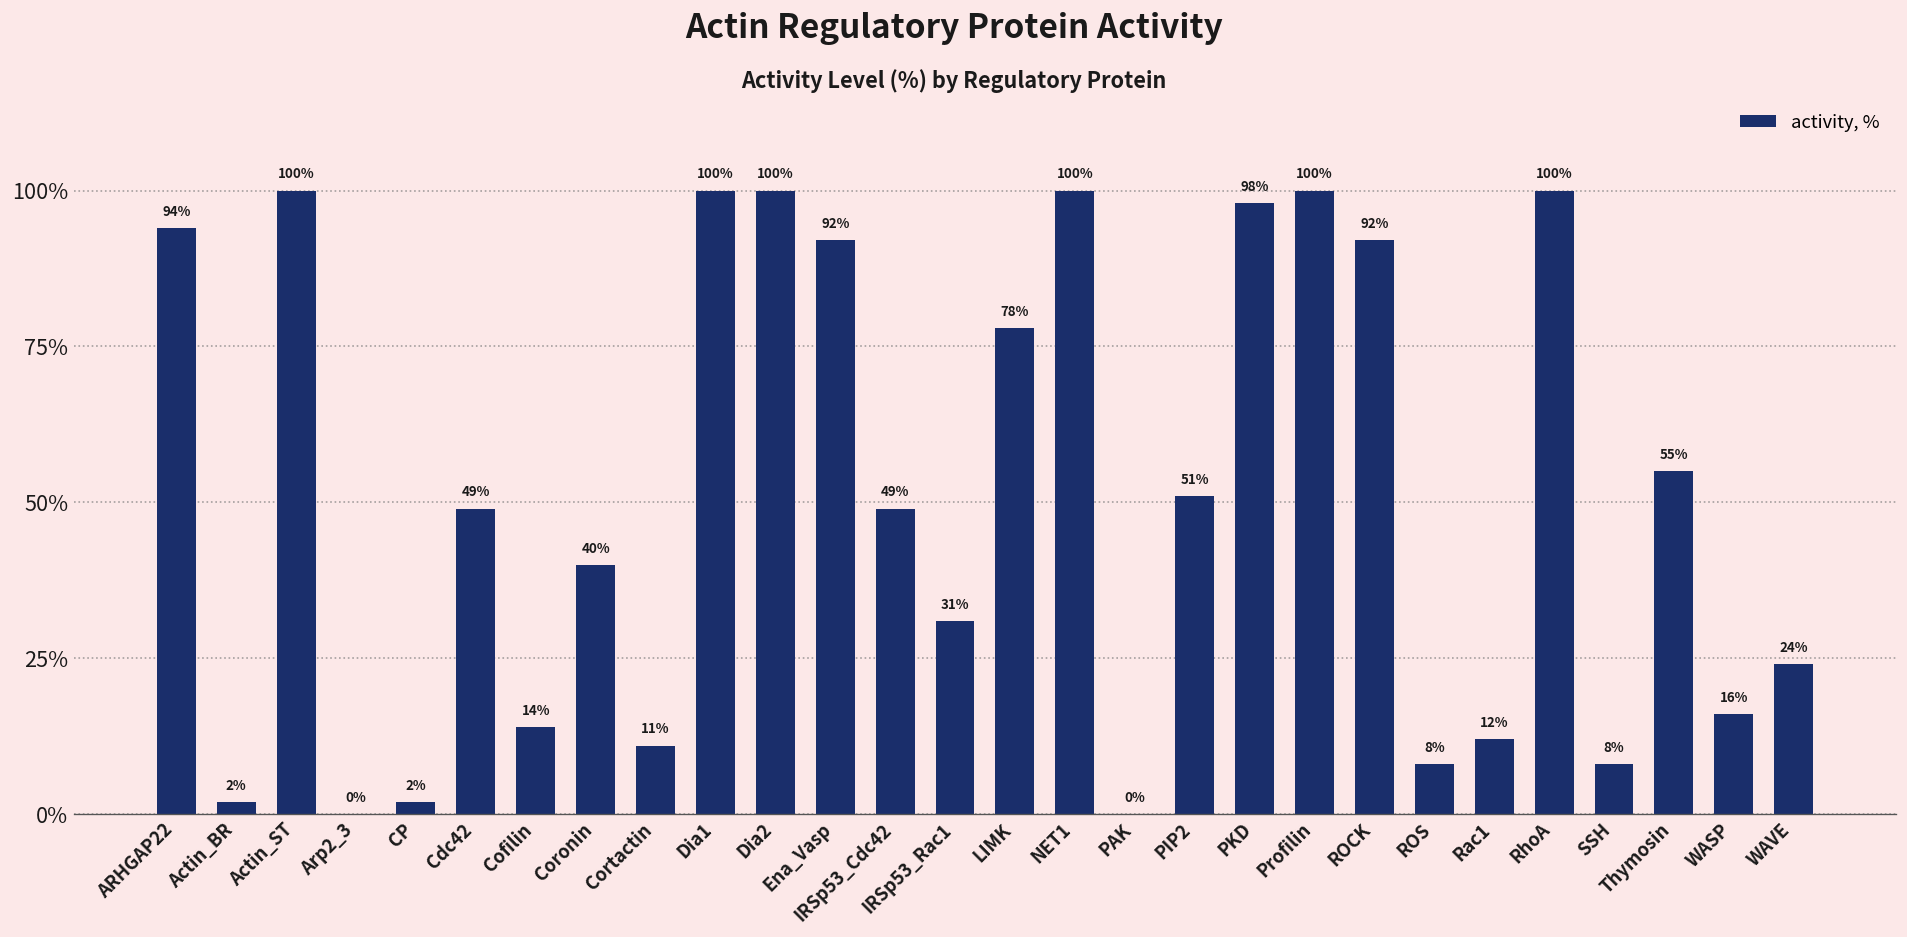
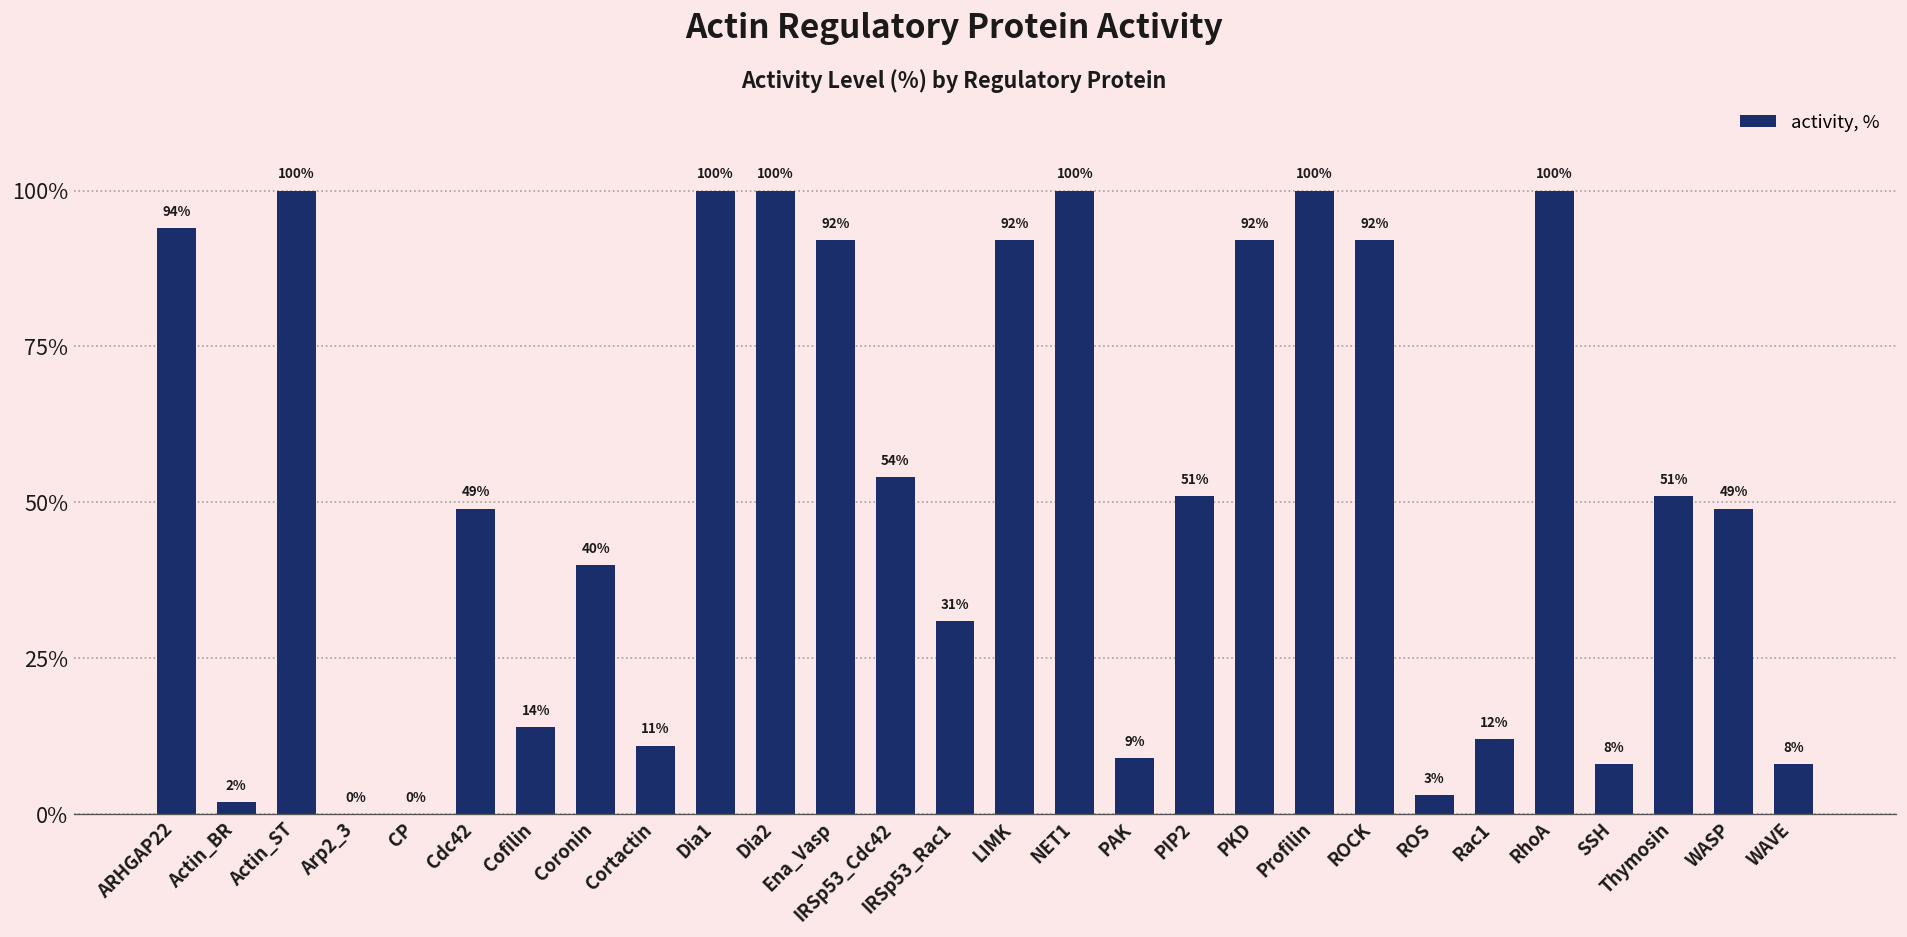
  {
    "ARHGAP22": "94%",
    "Actin_BR": "2%",
    "Actin_ST": "100%",
    "Arp2_3": "0%",
-   "CP": "2%",
+   "CP": "0%",
    "Cdc42": "49%",
    "Cofilin": "14%",
    "Coronin": "40%",
    "Cortactin": "11%",
    "Dia1": "100%",
    "Dia2": "100%",
    "Ena_Vasp": "92%",
-   "IRSp53_Cdc42": "49%",
+   "IRSp53_Cdc42": "54%",
    "IRSp53_Rac1": "31%",
-   "LIMK": "78%",
+   "LIMK": "92%",
    "NET1": "100%",
-   "PAK": "0%",
+   "PAK": "9%",
    "PIP2": "51%",
-   "PKD": "98%",
+   "PKD": "92%",
    "Profilin": "100%",
    "ROCK": "92%",
-   "ROS": "8%",
+   "ROS": "3%",
    "Rac1": "12%",
    "RhoA": "100%",
    "SSH": "8%",
-   "Thymosin": "55%",
-   "WASP": "16%",
-   "WAVE": "24%"
+   "Thymosin": "51%",
+   "WASP": "49%",
+   "WAVE": "8%"
  }
